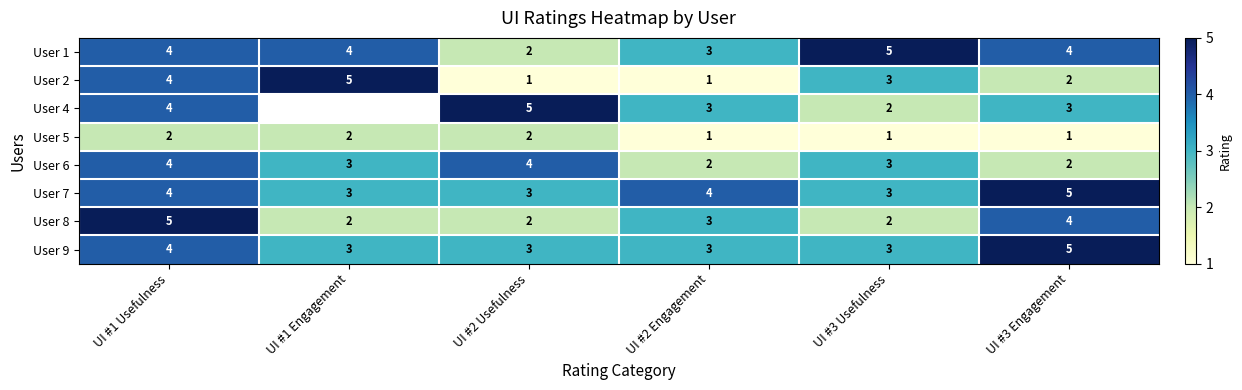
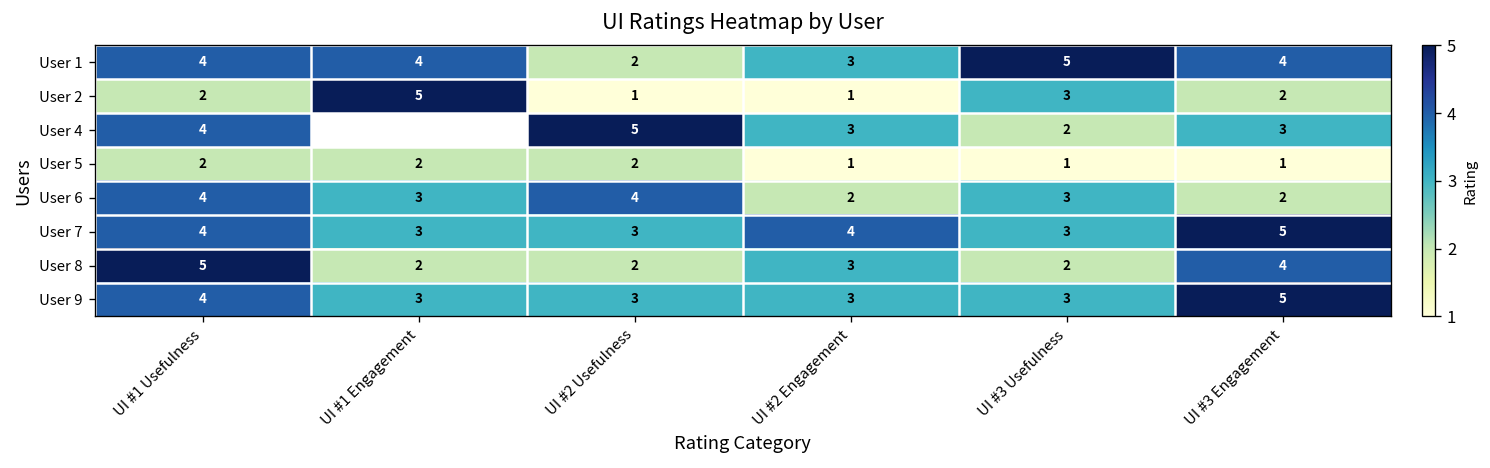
  {
    "User 1": {
      "UI #1 Usefulness": 4,
      "UI #1 Engagement": 4,
      "UI #2 Usefulness": 2,
      "UI #2 Engagement": 3,
      "UI #3 Usefulness": 5,
      "UI #3 Engagement": 4
    },
    "User 2": {
-     "UI #1 Usefulness": 4,
+     "UI #1 Usefulness": 2,
      "UI #1 Engagement": 5,
      "UI #2 Usefulness": 1,
      "UI #2 Engagement": 1,
      "UI #3 Usefulness": 3,
      "UI #3 Engagement": 2
    },
    "User 4": {
      "UI #1 Usefulness": 4,
      "UI #2 Usefulness": 5,
      "UI #2 Engagement": 3,
      "UI #3 Usefulness": 2,
      "UI #3 Engagement": 3
    },
    "User 5": {
      "UI #1 Usefulness": 2,
      "UI #1 Engagement": 2,
      "UI #2 Usefulness": 2,
      "UI #2 Engagement": 1,
      "UI #3 Usefulness": 1,
      "UI #3 Engagement": 1
    },
    "User 6": {
      "UI #1 Usefulness": 4,
      "UI #1 Engagement": 3,
      "UI #2 Usefulness": 4,
      "UI #2 Engagement": 2,
      "UI #3 Usefulness": 3,
      "UI #3 Engagement": 2
    },
    "User 7": {
      "UI #1 Usefulness": 4,
      "UI #1 Engagement": 3,
      "UI #2 Usefulness": 3,
      "UI #2 Engagement": 4,
      "UI #3 Usefulness": 3,
      "UI #3 Engagement": 5
    },
    "User 8": {
      "UI #1 Usefulness": 5,
      "UI #1 Engagement": 2,
      "UI #2 Usefulness": 2,
      "UI #2 Engagement": 3,
      "UI #3 Usefulness": 2,
      "UI #3 Engagement": 4
    },
    "User 9": {
      "UI #1 Usefulness": 4,
      "UI #1 Engagement": 3,
      "UI #2 Usefulness": 3,
      "UI #2 Engagement": 3,
      "UI #3 Usefulness": 3,
      "UI #3 Engagement": 5
    }
  }
